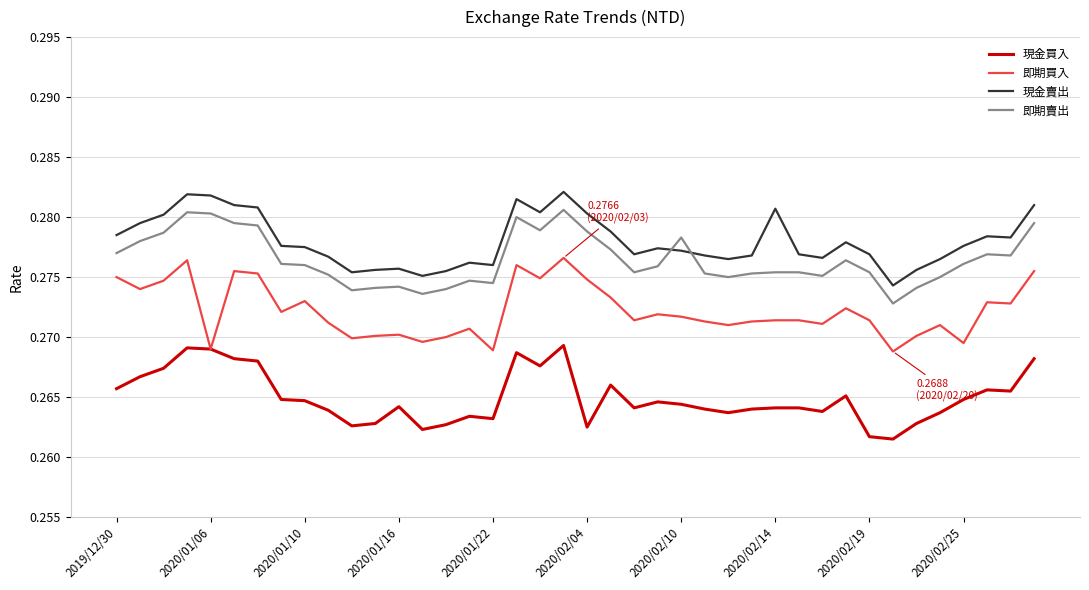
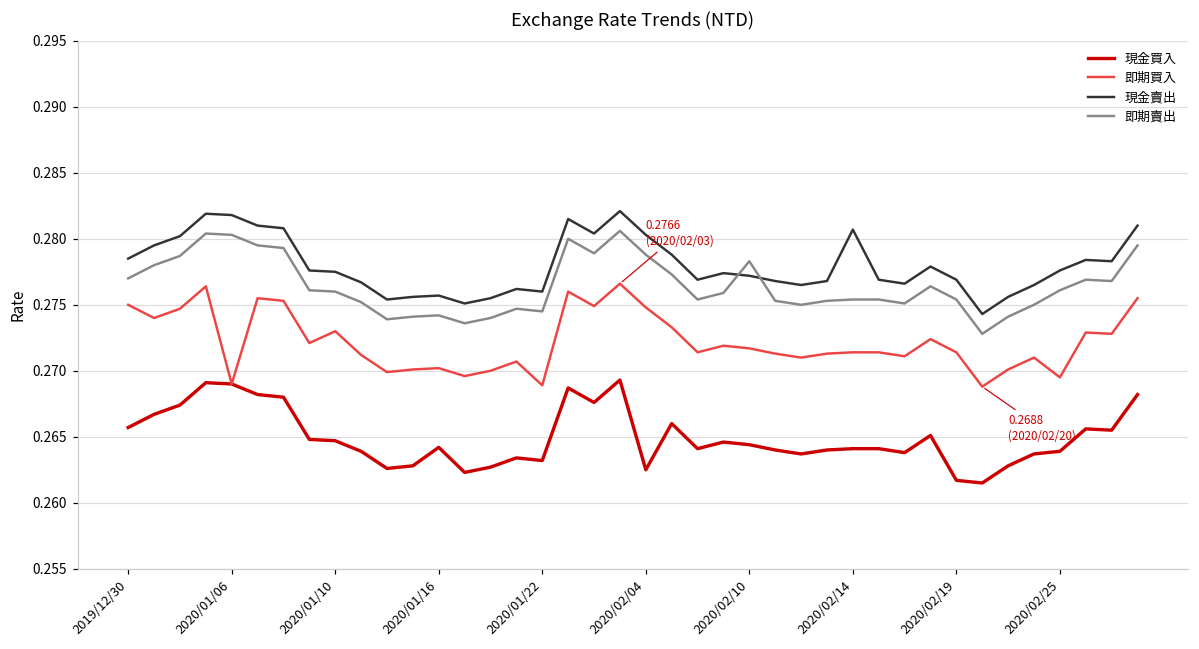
  {
    "現金買入": {
      "2019/12/30": 0.2657,
      "2020/01/10": 0.2647,
      "2020/01/16": 0.2642,
      "2020/01/22": 0.2632,
      "2020/02/04": 0.2625,
      "2020/02/10": 0.2644,
      "2020/02/14": 0.2641,
      "2020/02/19": 0.2617,
-     "2020/02/25": 0.2648
+     "2020/02/25": 0.2639
    },
    "即期買入": {
      "2019/12/30": 0.2750,
      "2020/01/10": 0.2730,
      "2020/01/16": 0.2702,
      "2020/01/22": 0.2689,
      "2020/02/04": 0.2748,
      "2020/02/10": 0.2717,
      "2020/02/14": 0.2714,
      "2020/02/19": 0.2714,
      "2020/02/25": 0.2695
    },
    "現金賣出": {
      "2019/12/30": 0.2785,
      "2020/01/06": 0.2818,
      "2020/01/10": 0.2775,
      "2020/01/16": 0.2757,
      "2020/01/22": 0.2760,
      "2020/02/10": 0.2772,
      "2020/02/14": 0.2807,
      "2020/02/19": 0.2769,
      "2020/02/25": 0.2776
    },
    "即期賣出": {
      "2019/12/30": 0.2770,
      "2020/01/06": 0.2803,
      "2020/01/10": 0.2760,
      "2020/01/16": 0.2742,
      "2020/01/22": 0.2745,
      "2020/02/10": 0.2783,
      "2020/02/14": 0.2754,
      "2020/02/19": 0.2754,
      "2020/02/25": 0.2761
    }
  }
